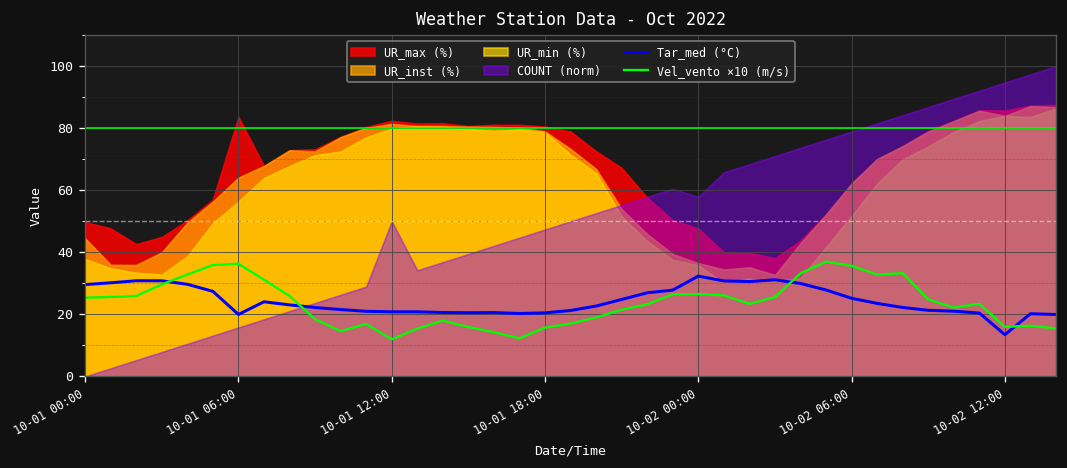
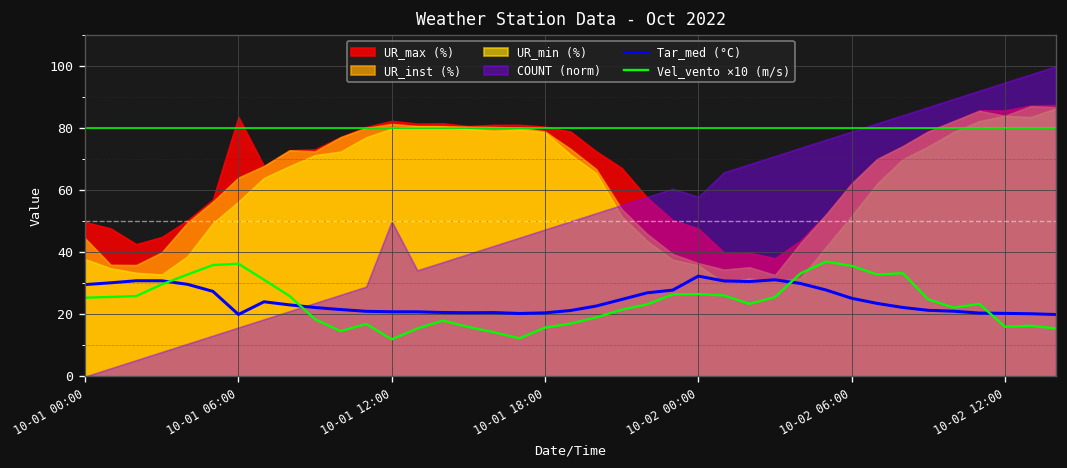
  {
    "Tar_med (°C)": {
      "10-01 00:00": 30,
      "10-01 06:00": 20,
      "10-01 12:00": 21,
      "10-01 18:00": 21,
      "10-02 00:00": 32,
      "10-02 06:00": 25,
-     "10-02 12:00": 13
+     "10-02 12:00": 20
    },
    "UR_max (%)": {
      "10-01 00:00": 50,
      "10-01 06:00": 84,
      "10-01 12:00": 82,
      "10-01 18:00": 81,
      "10-02 00:00": 48,
      "10-02 12:00": 86
    },
    "Vel_vento ×10 (m/s)": {
      "10-01 00:00": 25,
      "10-01 06:00": 36,
      "10-01 12:00": 12,
      "10-01 18:00": 16,
      "10-02 00:00": 27,
      "10-02 06:00": 36,
      "10-02 12:00": 16
    },
    "COUNT (norm)": {
      "10-01 00:00": 0,
      "10-01 06:00": 16,
      "10-01 12:00": 50,
      "10-01 18:00": 47,
      "10-02 00:00": 58,
      "10-02 06:00": 79,
      "10-02 12:00": 95
    }
  }
